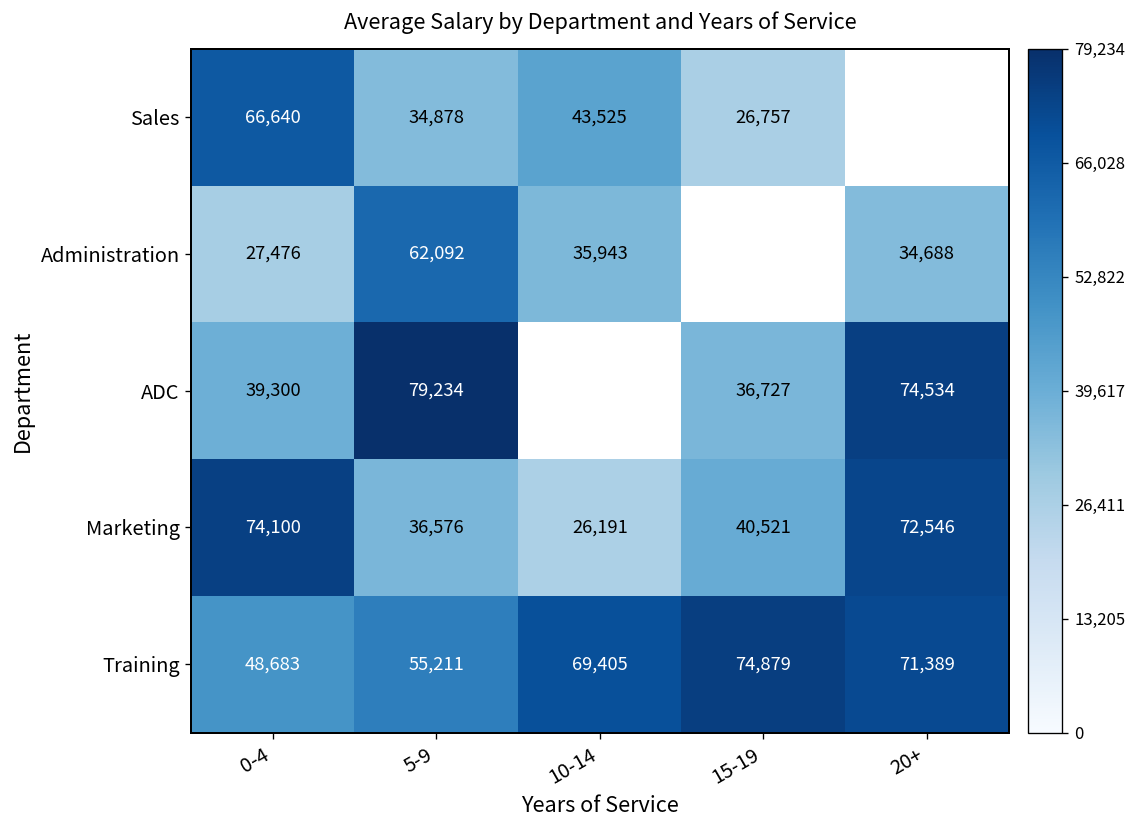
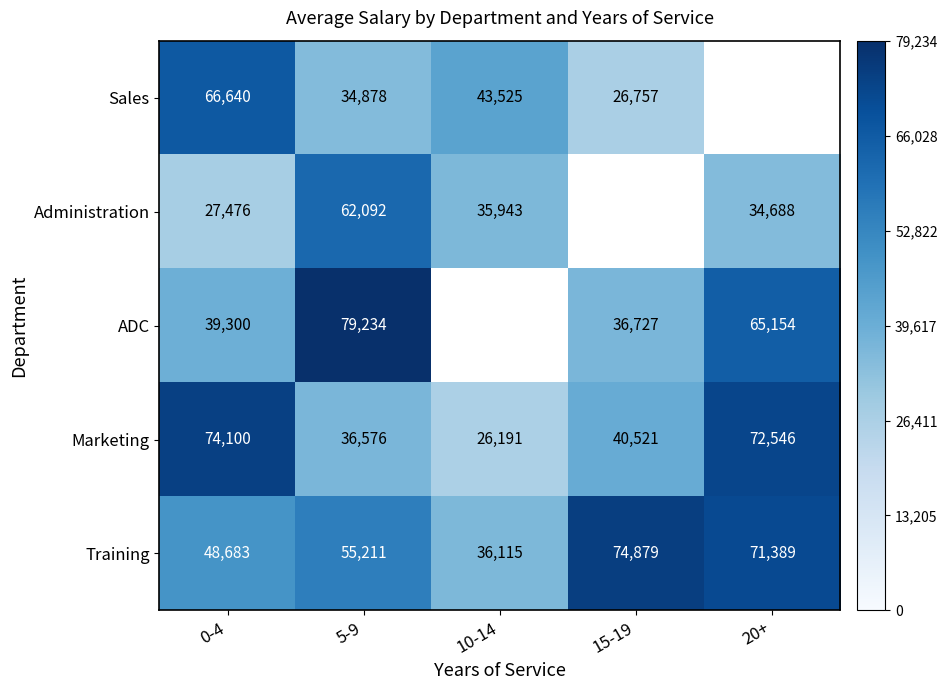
  {
    "Sales": {
      "0-4": "66,640",
      "5-9": "34,878",
      "10-14": "43,525",
      "15-19": "26,757"
    },
    "Administration": {
      "0-4": "27,476",
      "5-9": "62,092",
      "10-14": "35,943",
      "20+": "34,688"
    },
    "ADC": {
      "0-4": "39,300",
      "5-9": "79,234",
      "15-19": "36,727",
-     "20+": "74,534"
+     "20+": "65,154"
    },
    "Marketing": {
      "0-4": "74,100",
      "5-9": "36,576",
      "10-14": "26,191",
      "15-19": "40,521",
      "20+": "72,546"
    },
    "Training": {
      "0-4": "48,683",
      "5-9": "55,211",
-     "10-14": "69,405",
+     "10-14": "36,115",
      "15-19": "74,879",
      "20+": "71,389"
    }
  }
